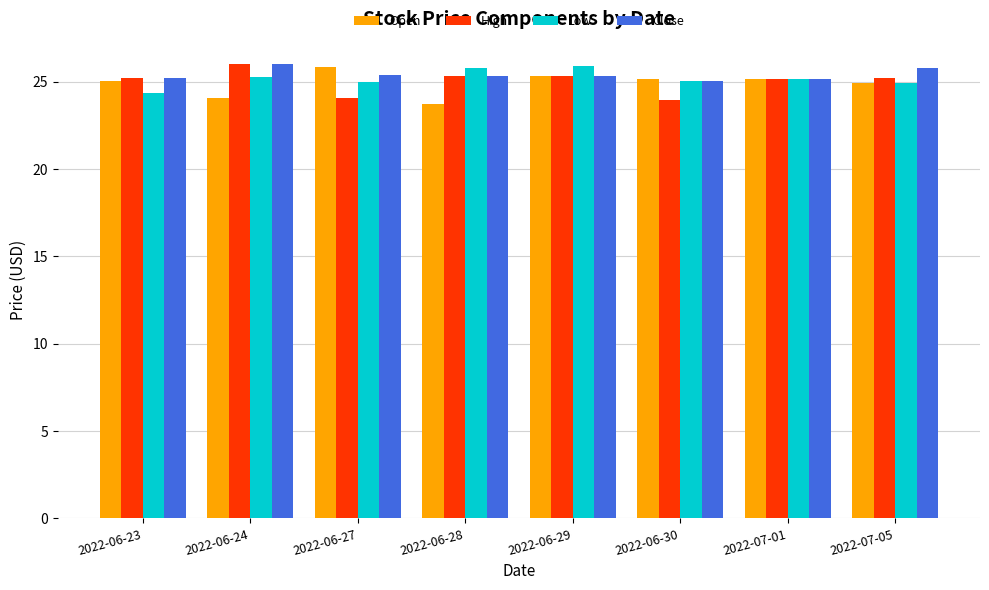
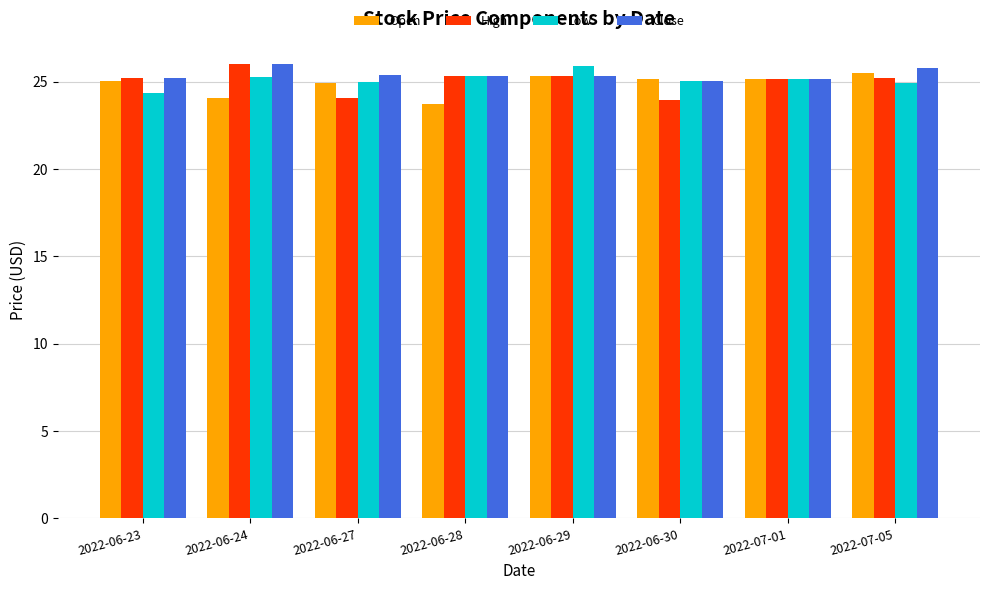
  {
    "Open": {
      "2022-06-23": 25.1,
      "2022-06-24": 24.1,
-     "2022-06-27": 25.8,
+     "2022-06-27": 24.9,
      "2022-06-28": 23.7,
      "2022-06-29": 25.3,
      "2022-06-30": 25.2,
      "2022-07-01": 25.1,
-     "2022-07-05": 24.9
+     "2022-07-05": 25.5
    },
    "High": {
      "2022-06-23": 25.2,
      "2022-06-24": 26.0,
      "2022-06-27": 24.1,
      "2022-06-28": 25.3,
      "2022-06-29": 25.3,
      "2022-06-30": 24.0,
      "2022-07-01": 25.1,
      "2022-07-05": 25.2
    },
    "Low": {
      "2022-06-23": 24.3,
      "2022-06-24": 25.2,
      "2022-06-27": 25.0,
-     "2022-06-28": 25.8,
+     "2022-06-28": 25.3,
      "2022-06-29": 25.9,
      "2022-06-30": 25.0,
      "2022-07-01": 25.1,
      "2022-07-05": 24.9
    },
    "Close": {
      "2022-06-23": 25.2,
      "2022-06-24": 26.0,
      "2022-06-27": 25.4,
      "2022-06-28": 25.3,
      "2022-06-29": 25.3,
      "2022-06-30": 25.0,
      "2022-07-01": 25.1,
      "2022-07-05": 25.8
    }
  }
